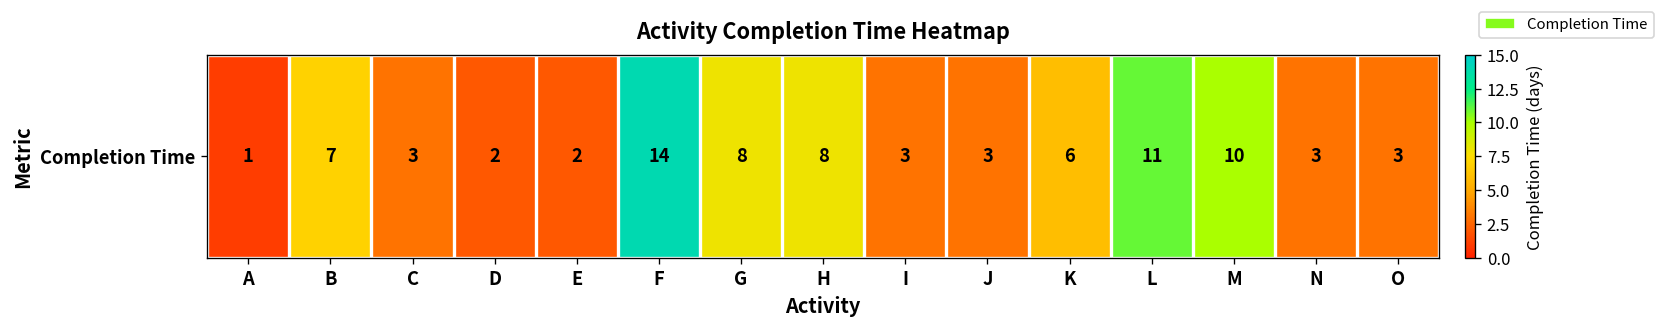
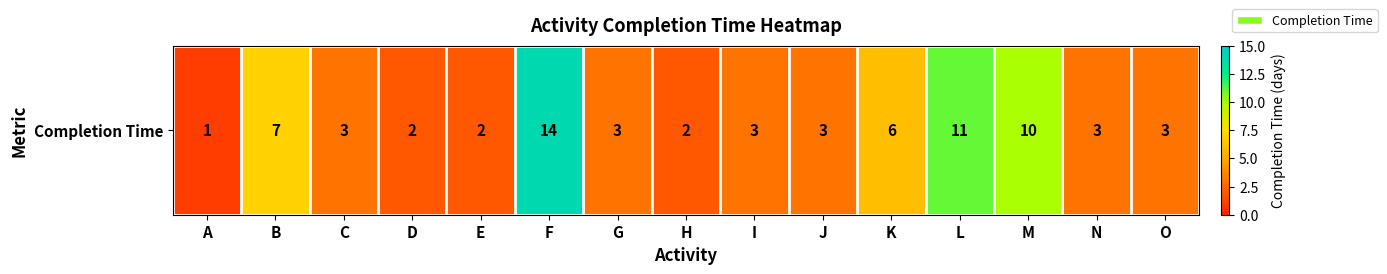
  {
    "Completion Time": {
      "A": 1,
      "B": 7,
      "C": 3,
      "D": 2,
      "E": 2,
      "F": 14,
-     "G": 8,
-     "H": 8,
+     "G": 3,
+     "H": 2,
      "I": 3,
      "J": 3,
      "K": 6,
      "L": 11,
      "M": 10,
      "N": 3,
      "O": 3
    }
  }
